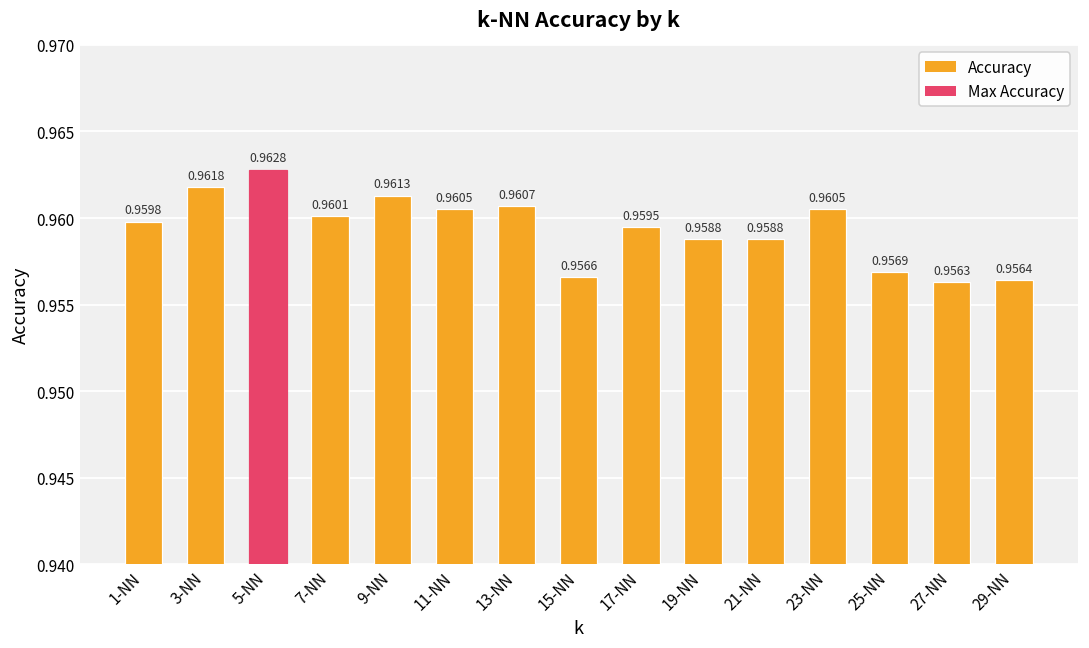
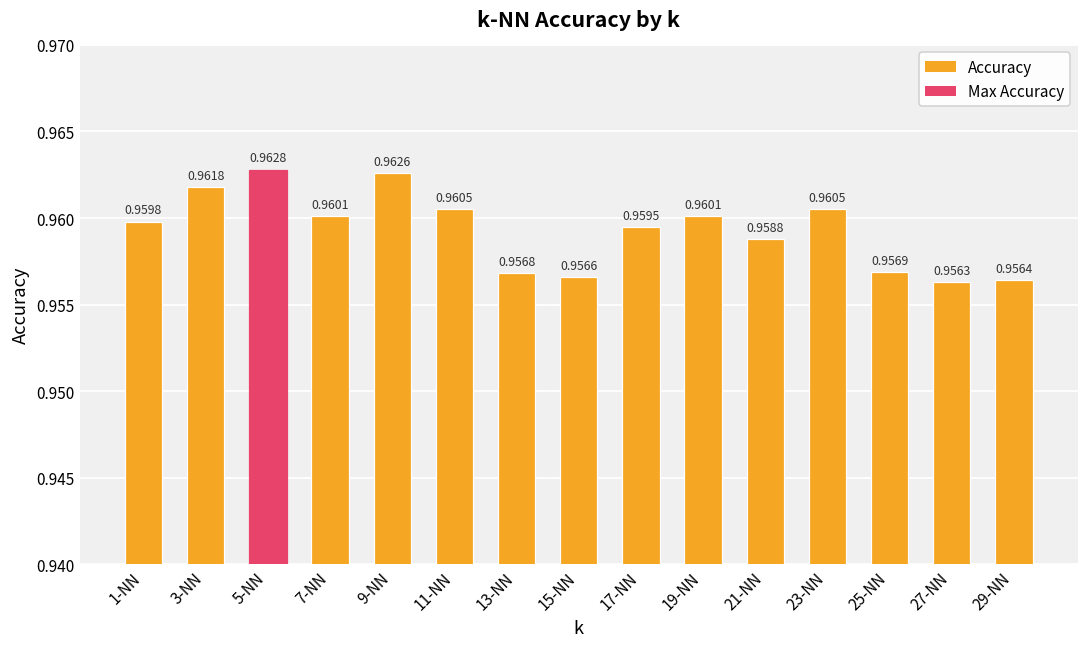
  {
    "1-NN": 0.9598,
    "3-NN": 0.9618,
    "5-NN": 0.9628,
    "7-NN": 0.9601,
-   "9-NN": 0.9613,
+   "9-NN": 0.9626,
    "11-NN": 0.9605,
-   "13-NN": 0.9607,
+   "13-NN": 0.9568,
    "15-NN": 0.9566,
    "17-NN": 0.9595,
-   "19-NN": 0.9588,
+   "19-NN": 0.9601,
    "21-NN": 0.9588,
    "23-NN": 0.9605,
    "25-NN": 0.9569,
    "27-NN": 0.9563,
    "29-NN": 0.9564
  }
